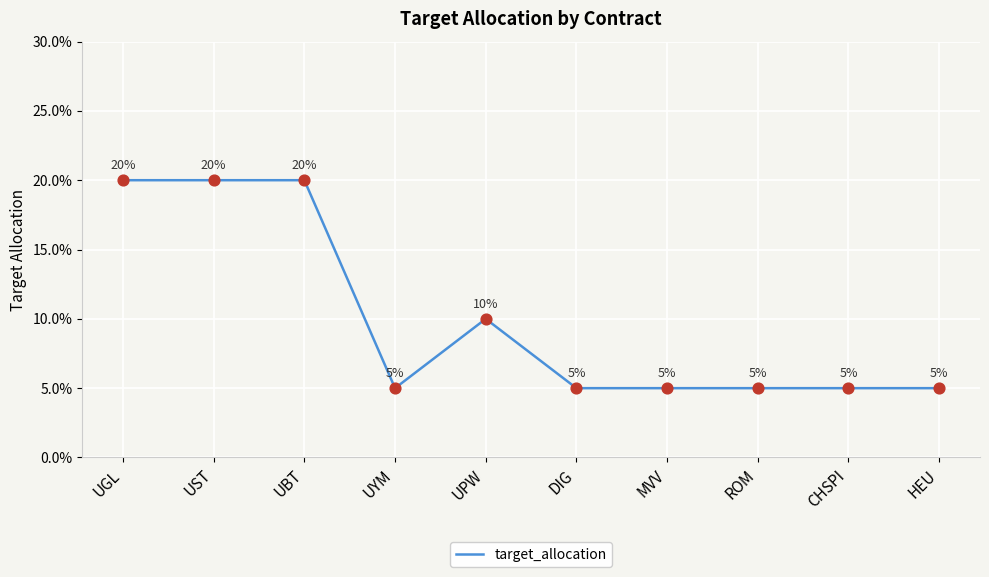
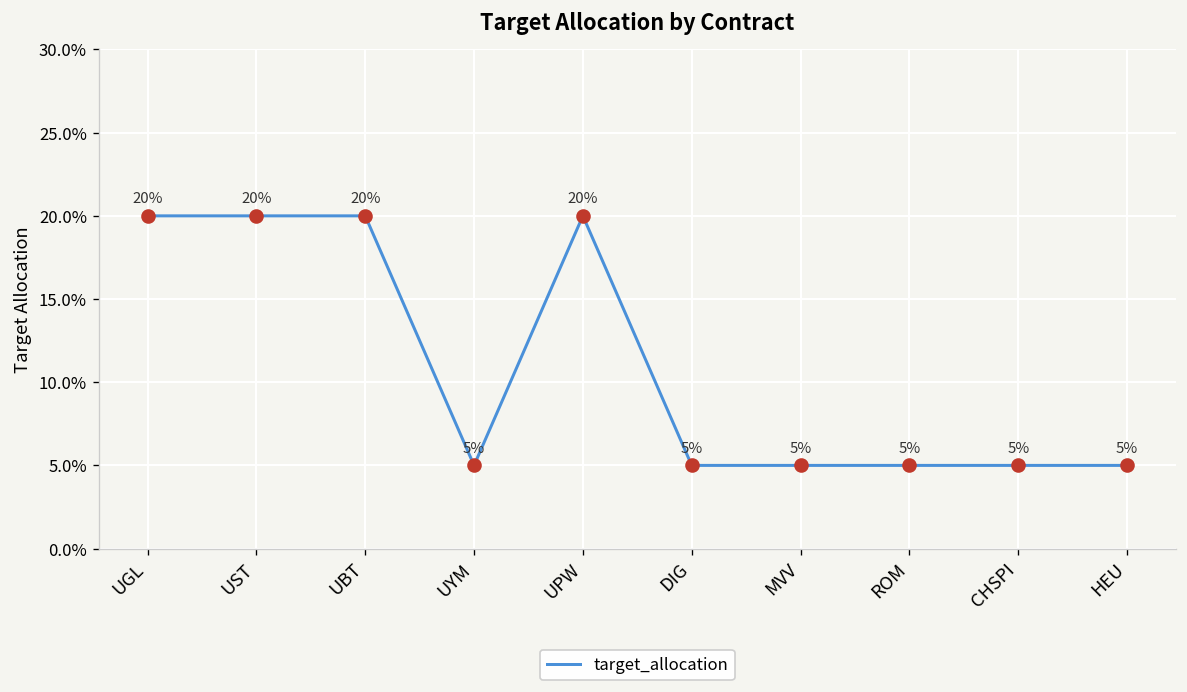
  {
    "UGL": "20%",
    "UST": "20%",
    "UBT": "20%",
    "UYM": "5%",
-   "UPW": "10%",
+   "UPW": "20%",
    "DIG": "5%",
    "MVV": "5%",
    "ROM": "5%",
    "CHSPI": "5%",
    "HEU": "5%"
  }
